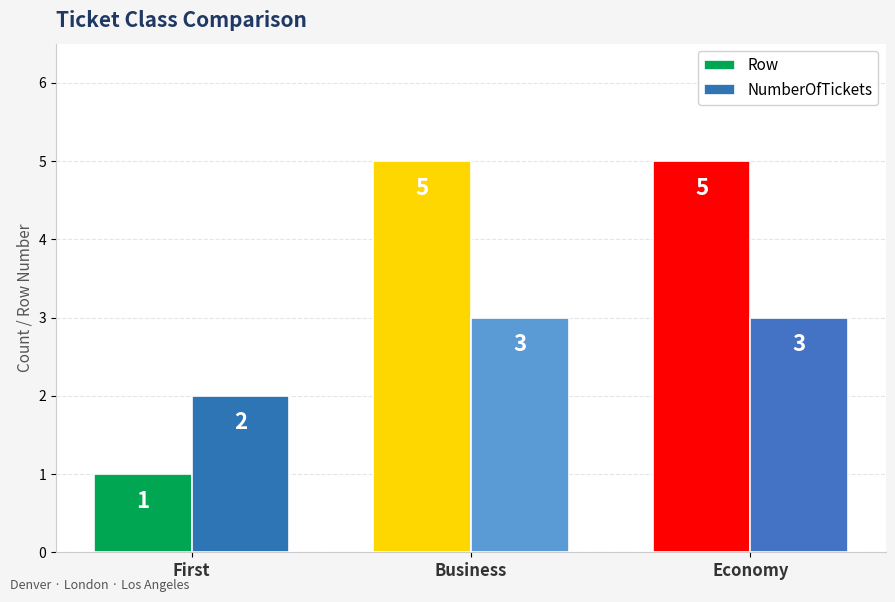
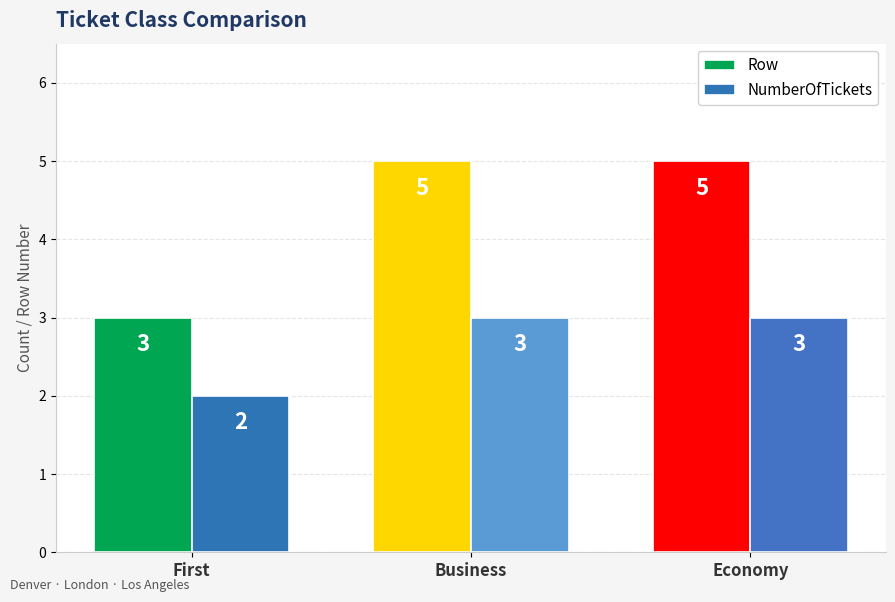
  {
    "Row": {
-     "First": 1,
+     "First": 3,
      "Business": 5,
      "Economy": 5
    },
    "NumberOfTickets": {
      "First": 2,
      "Business": 3,
      "Economy": 3
    }
  }
